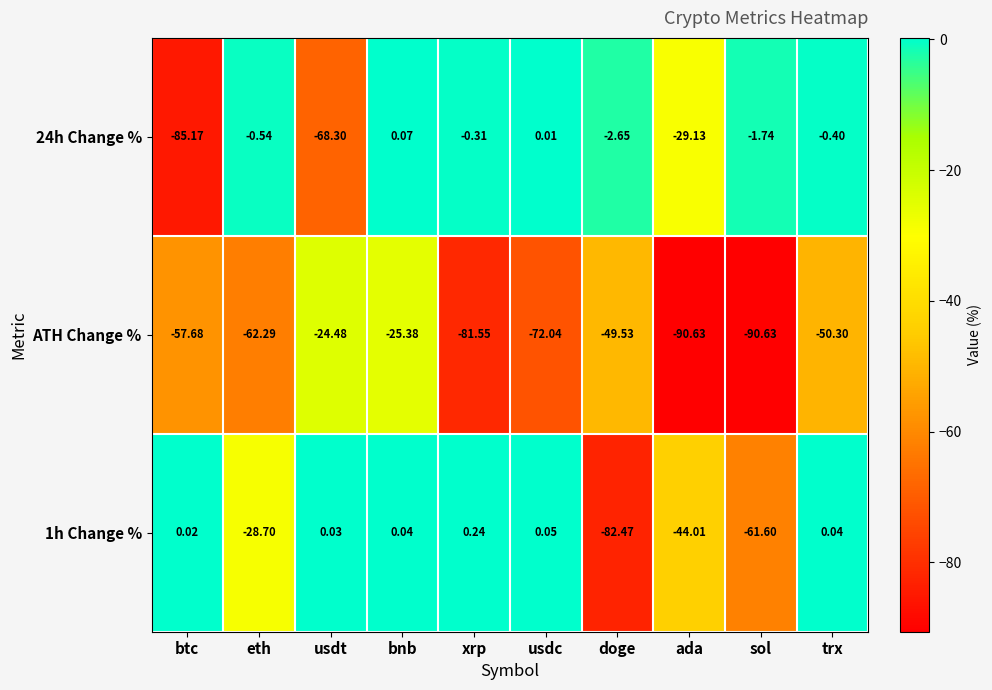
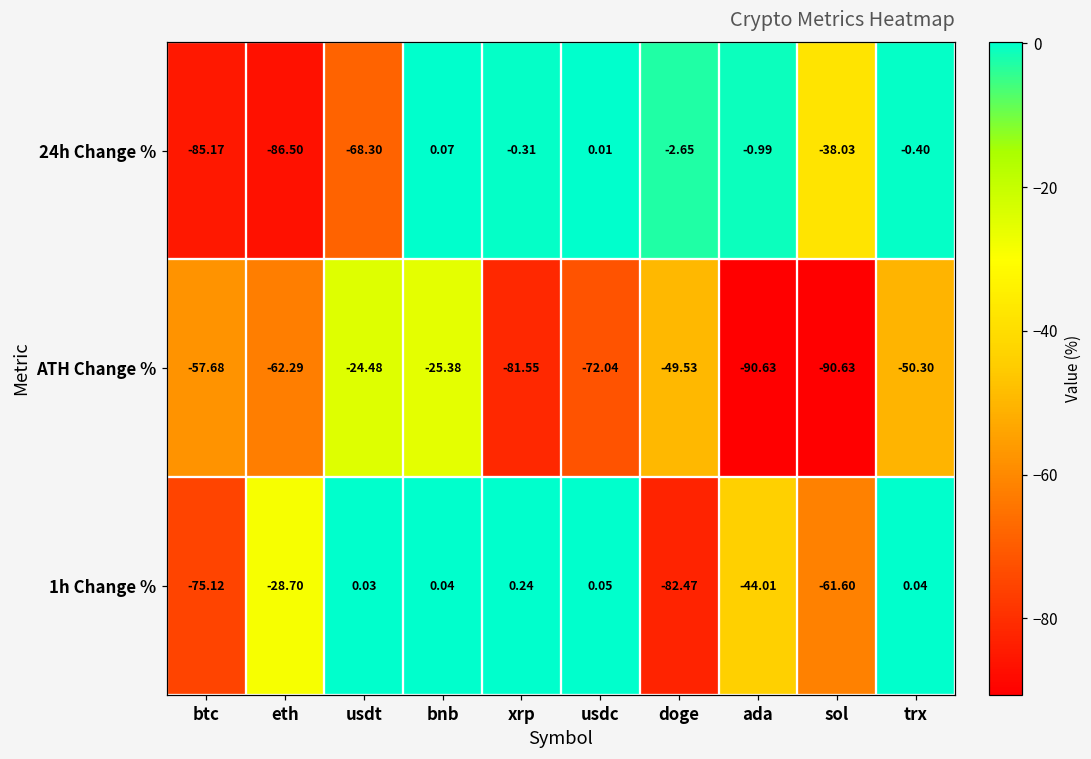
  {
    "24h Change %": {
      "btc": -85.17,
-     "eth": -0.54,
+     "eth": -86.50,
      "usdt": -68.30,
      "bnb": 0.07,
      "xrp": -0.31,
      "usdc": 0.01,
      "doge": -2.65,
-     "ada": -29.13,
-     "sol": -1.74,
+     "ada": -0.99,
+     "sol": -38.03,
      "trx": -0.40
    },
    "ATH Change %": {
      "btc": -57.68,
      "eth": -62.29,
      "usdt": -24.48,
      "bnb": -25.38,
      "xrp": -81.55,
      "usdc": -72.04,
      "doge": -49.53,
      "ada": -90.63,
      "sol": -90.63,
      "trx": -50.30
    },
    "1h Change %": {
-     "btc": 0.02,
+     "btc": -75.12,
      "eth": -28.70,
      "usdt": 0.03,
      "bnb": 0.04,
      "xrp": 0.24,
      "usdc": 0.05,
      "doge": -82.47,
      "ada": -44.01,
      "sol": -61.60,
      "trx": 0.04
    }
  }
